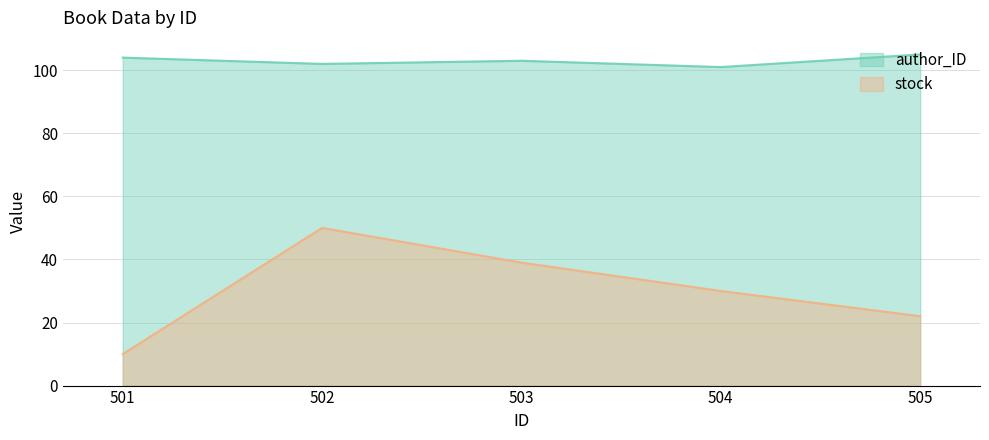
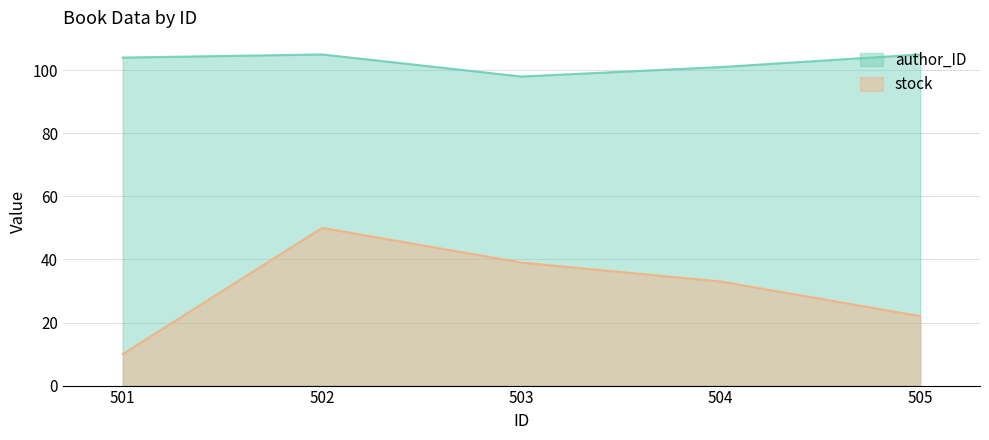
  {
    "author_ID": {
      "501": 104,
-     "502": 102,
-     "503": 103,
+     "502": 105,
+     "503": 98,
      "504": 101,
      "505": 105
    },
    "stock": {
      "501": 10,
      "502": 50,
      "503": 39,
-     "504": 30,
+     "504": 33,
      "505": 22
    }
  }
